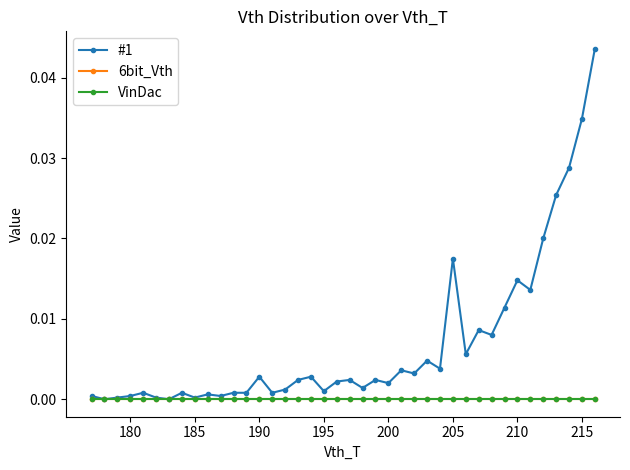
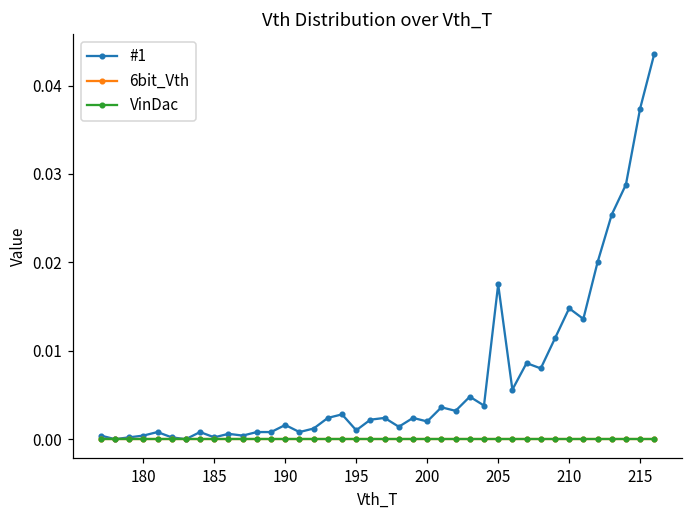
  {
    "#1": {
      "180": 0.000,
-     "190": 0.003,
+     "190": 0.002,
      "195": 0.001,
      "200": 0.002,
      "205": 0.018,
      "210": 0.015,
-     "215": 0.035
+     "215": 0.037
    },
    "VinDac": {
      "180": 0.000,
      "190": 0.000,
      "195": 0.000,
      "200": 0.000,
      "205": 0.000,
      "210": 0.000,
      "215": 0.000
    }
  }
